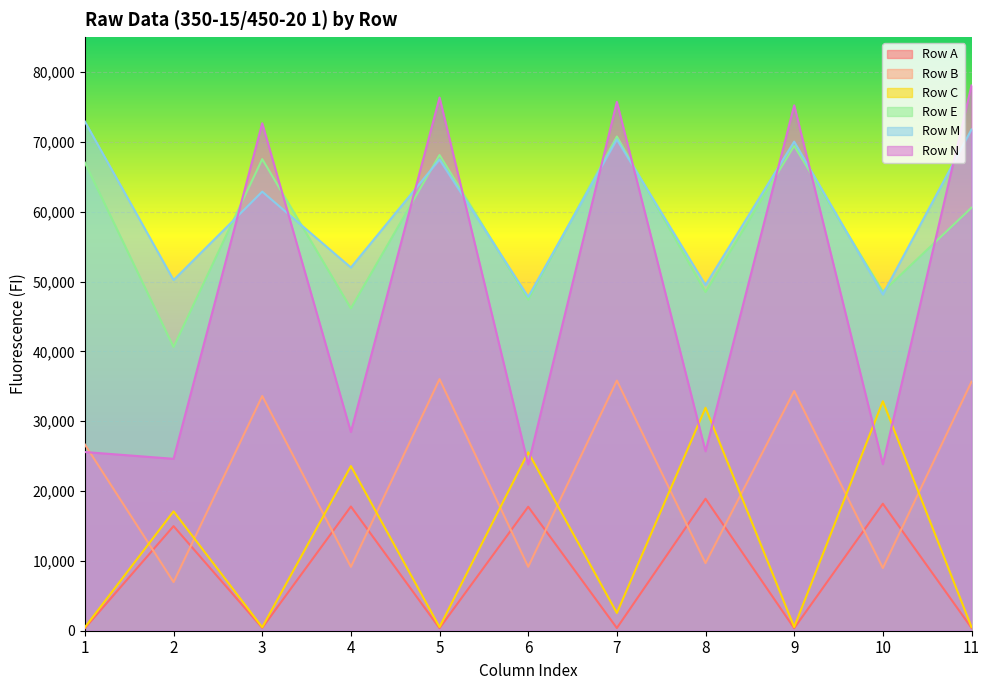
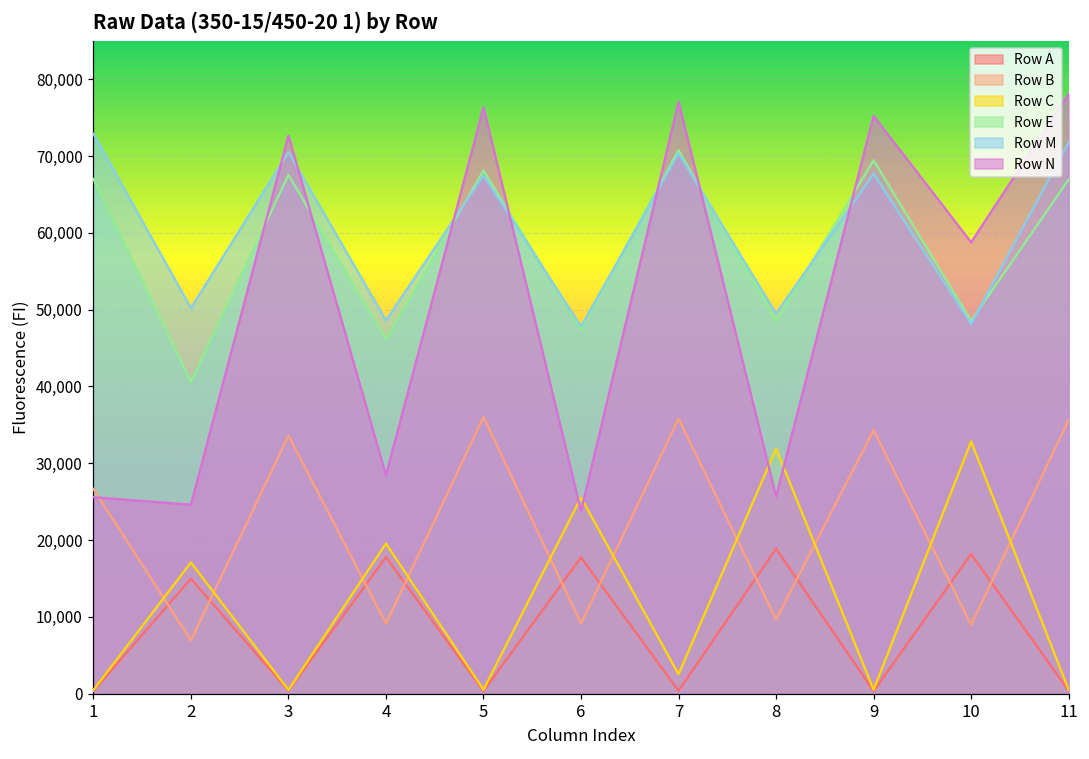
  {
    "Row C": {
      "2": "17,000",
-     "4": "24,000",
+     "4": "20,000",
      "6": "26,000",
      "7": "3,000",
      "8": "32,000",
      "10": "33,000"
    },
    "Row E": {
      "1": "67,000",
      "2": "41,000",
      "3": "68,000",
      "4": "46,000",
      "5": "68,000",
      "6": "47,000",
      "7": "71,000",
      "8": "48,000",
      "9": "69,000",
      "10": "49,000",
-     "11": "61,000"
+     "11": "67,000"
    },
    "Row M": {
      "1": "73,000",
      "2": "50,000",
-     "3": "63,000",
-     "4": "52,000",
+     "3": "71,000",
+     "4": "49,000",
      "5": "67,000",
      "6": "48,000",
      "7": "70,000",
      "8": "49,000",
-     "9": "70,000",
+     "9": "68,000",
      "10": "48,000",
      "11": "72,000"
    },
    "Row N": {
      "1": "26,000",
      "2": "25,000",
      "3": "73,000",
      "4": "28,000",
      "5": "76,000",
      "6": "24,000",
-     "7": "76,000",
+     "7": "77,000",
      "8": "26,000",
      "9": "75,000",
-     "10": "24,000",
+     "10": "59,000",
      "11": "78,000"
    }
  }
